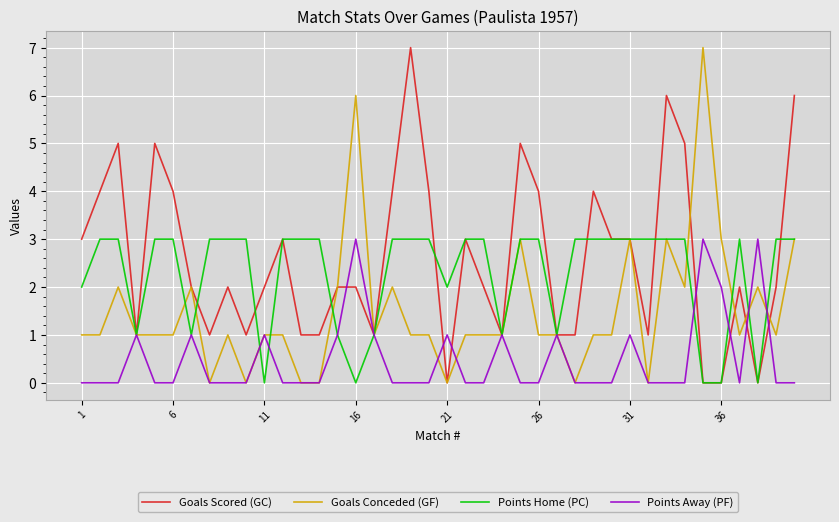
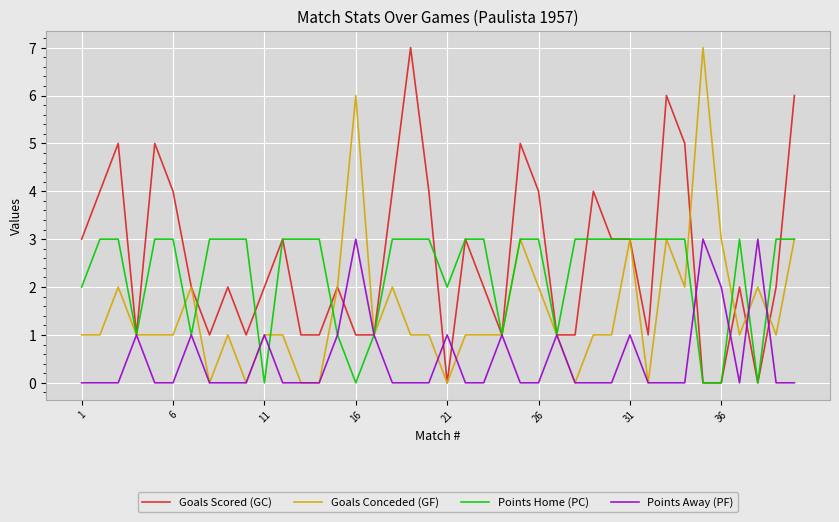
  {
    "Goals Scored (GC)": {
      "1": 3,
      "6": 4,
      "11": 2,
-     "16": 2,
+     "16": 1,
      "26": 4
    },
    "Goals Conceded (GF)": {
      "1": 1,
      "6": 1,
      "16": 6,
-     "26": 1,
+     "26": 2,
      "36": 3
    },
    "Points Home (PC)": {
      "1": 2,
      "6": 3,
      "11": 0,
      "16": 0,
      "21": 2,
      "26": 3
    },
    "Points Away (PF)": {
      "1": 0,
      "6": 0,
      "16": 3,
      "21": 1,
      "26": 0,
      "31": 1,
      "36": 2
    }
  }
